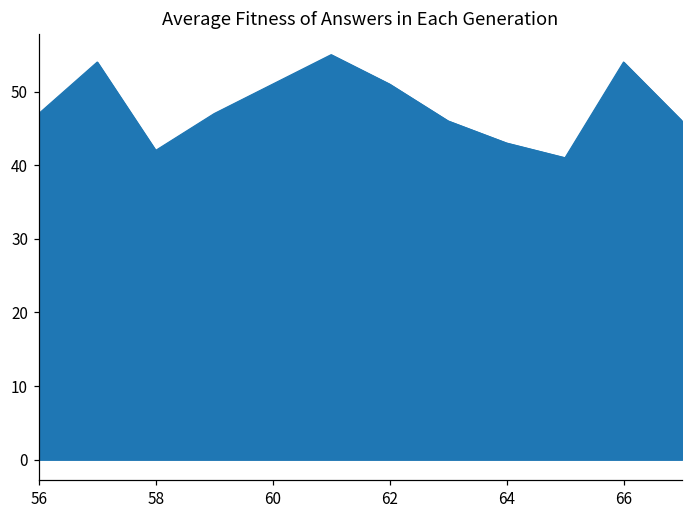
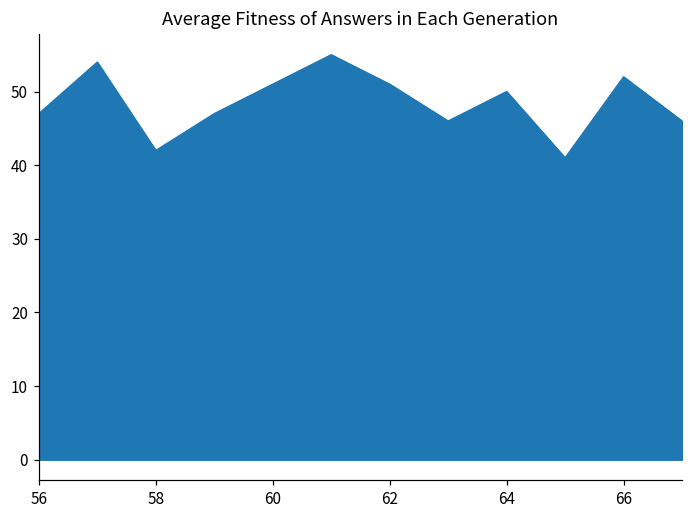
  {
    "56": 47,
    "58": 42,
    "60": 51,
    "62": 51,
-   "64": 43,
-   "66": 54
+   "64": 50,
+   "66": 52
  }
